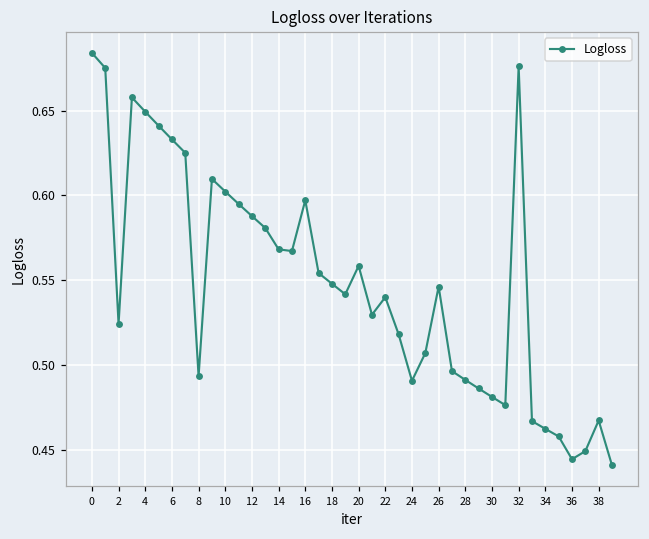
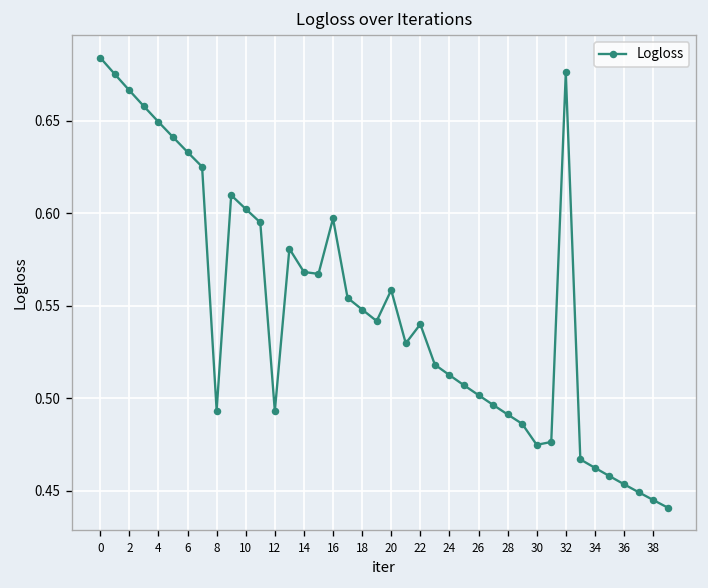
  {
    "0": 0.684,
-   "2": 0.524,
+   "2": 0.666,
    "4": 0.649,
    "6": 0.633,
    "8": 0.493,
    "10": 0.602,
-   "12": 0.588,
+   "12": 0.493,
    "14": 0.568,
    "16": 0.597,
    "18": 0.548,
    "20": 0.558,
    "22": 0.540,
-   "24": 0.491,
-   "26": 0.546,
+   "24": 0.512,
+   "26": 0.502,
    "28": 0.491,
-   "30": 0.481,
+   "30": 0.475,
    "32": 0.676,
    "34": 0.462,
-   "36": 0.444,
-   "38": 0.467
+   "36": 0.453,
+   "38": 0.445
  }
